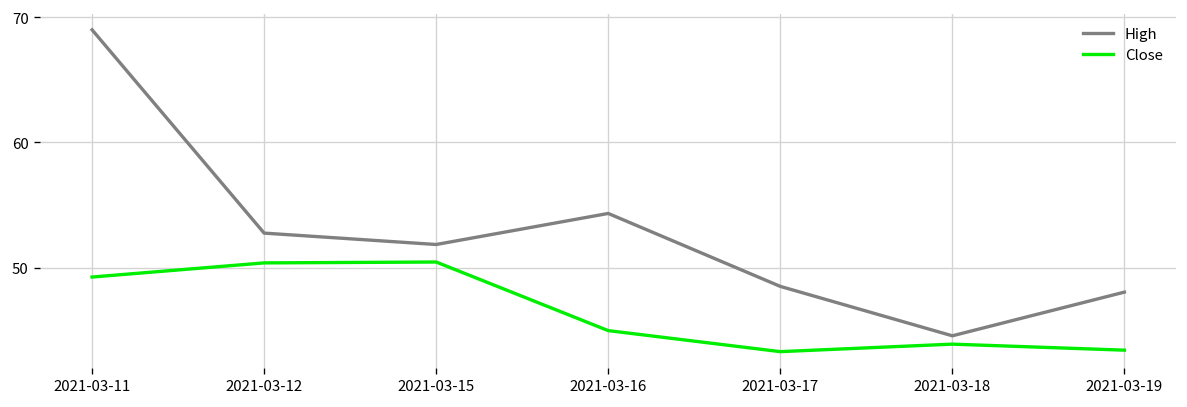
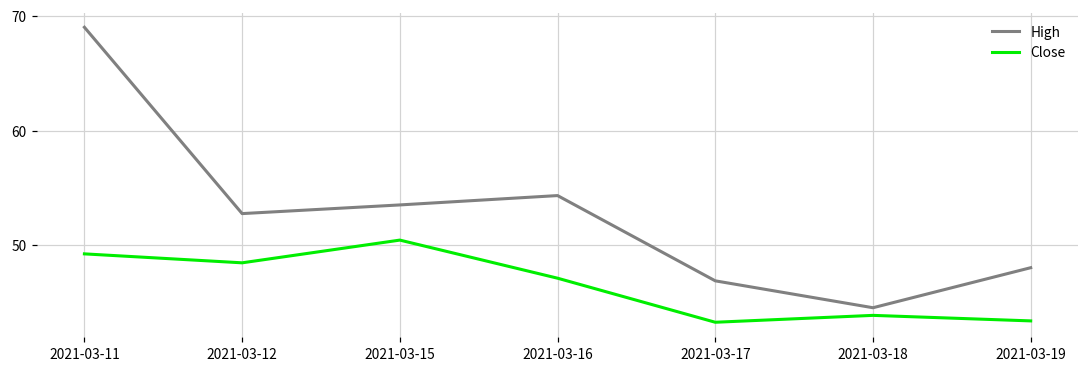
  {
    "High": {
      "2021-03-11": 69.0,
      "2021-03-12": 52.8,
-     "2021-03-15": 51.8,
+     "2021-03-15": 53.5,
      "2021-03-16": 54.3,
-     "2021-03-17": 48.5,
+     "2021-03-17": 46.9,
      "2021-03-18": 44.6,
      "2021-03-19": 48.0
    },
    "Close": {
      "2021-03-11": 49.3,
-     "2021-03-12": 50.4,
+     "2021-03-12": 48.5,
      "2021-03-15": 50.5,
-     "2021-03-16": 45.0,
+     "2021-03-16": 47.1,
      "2021-03-17": 43.3,
      "2021-03-18": 43.9,
      "2021-03-19": 43.4
    }
  }
